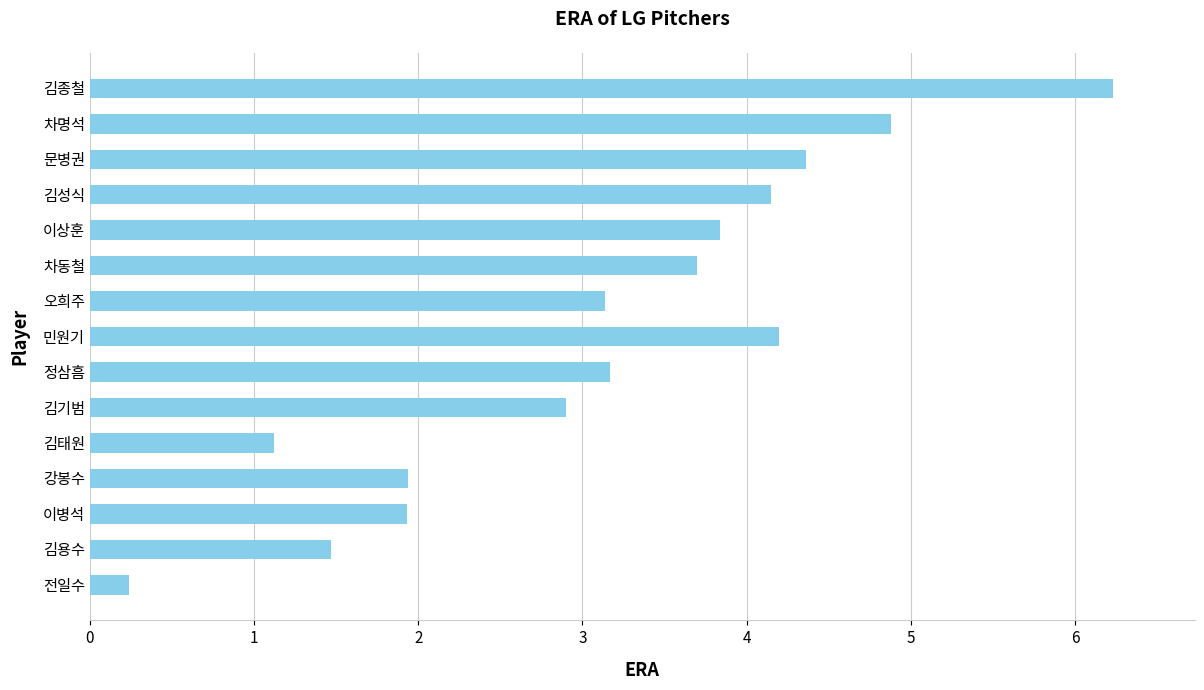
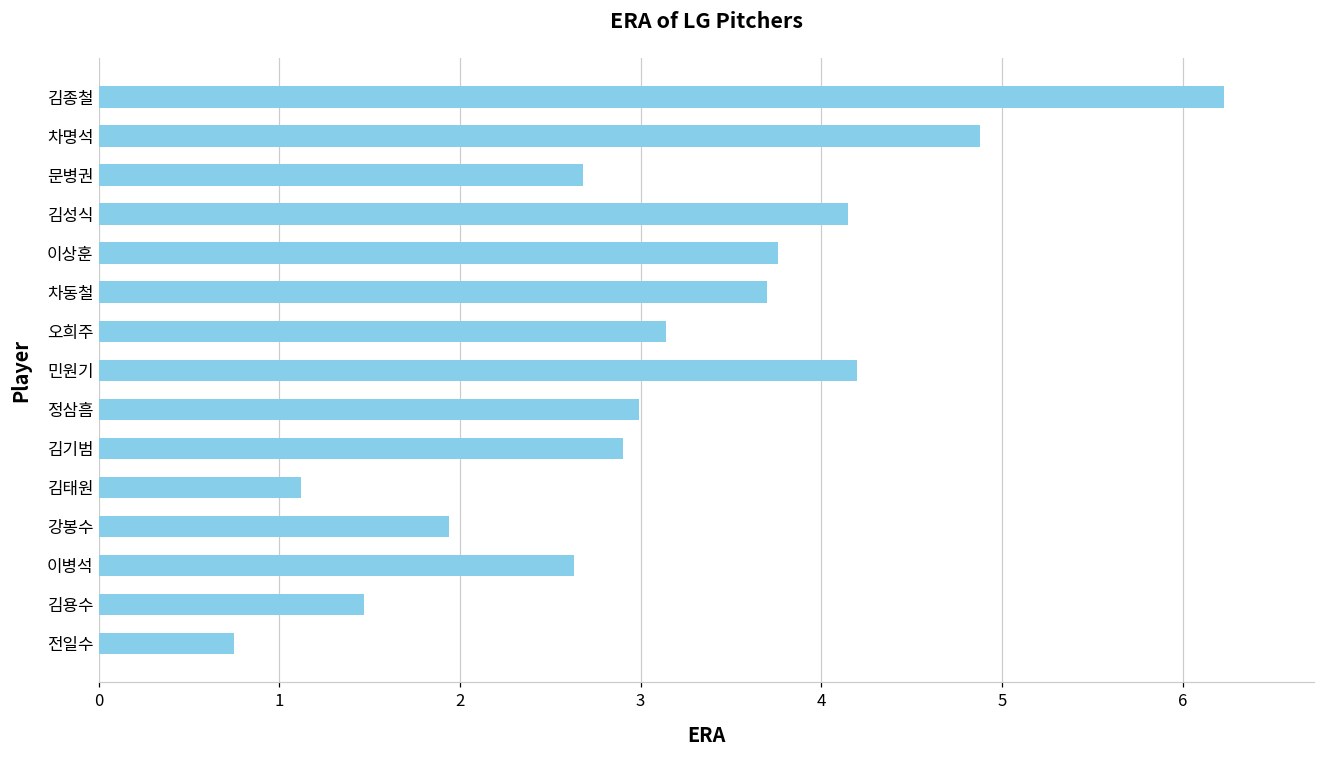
  {
    "김종철": 6.23,
    "차명석": 4.88,
-   "문병권": 4.36,
+   "문병권": 2.68,
    "김성식": 4.15,
-   "이상훈": 3.84,
+   "이상훈": 3.76,
    "차동철": 3.70,
    "오희주": 3.14,
    "민원기": 4.20,
-   "정삼흠": 3.17,
+   "정삼흠": 2.99,
    "김기범": 2.90,
    "김태원": 1.12,
    "강봉수": 1.94,
-   "이병석": 1.93,
+   "이병석": 2.63,
    "김용수": 1.47,
-   "전일수": 0.24
+   "전일수": 0.75
  }
